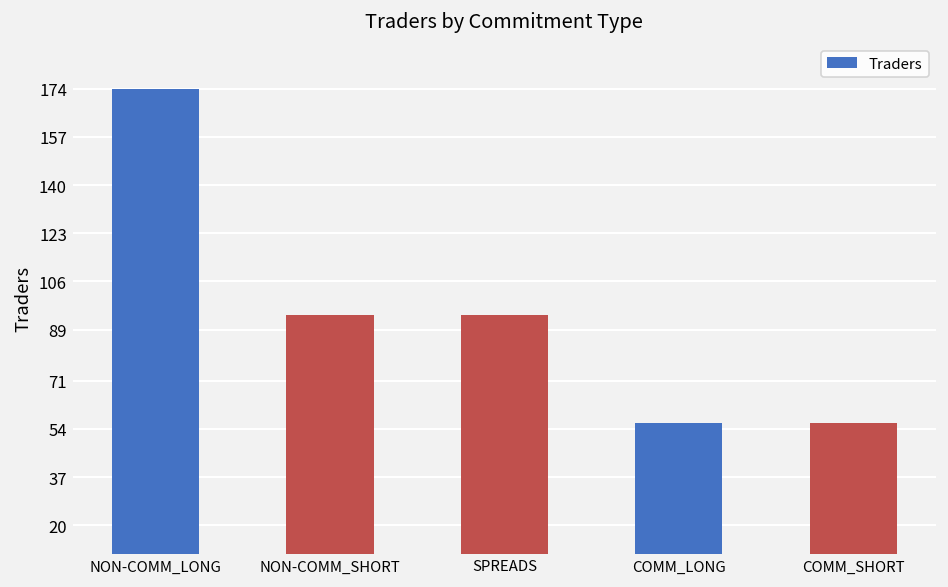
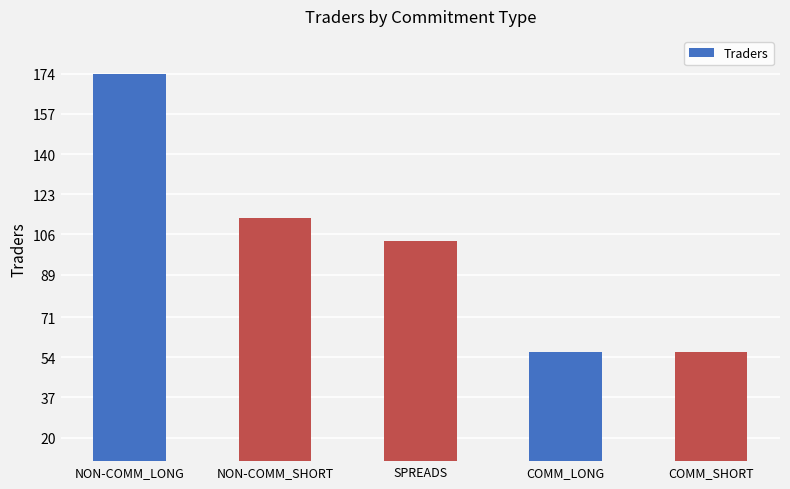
  {
    "NON-COMM_LONG": 174,
-   "NON-COMM_SHORT": 94,
-   "SPREADS": 94,
+   "NON-COMM_SHORT": 113,
+   "SPREADS": 103,
    "COMM_LONG": 56,
    "COMM_SHORT": 56
  }
